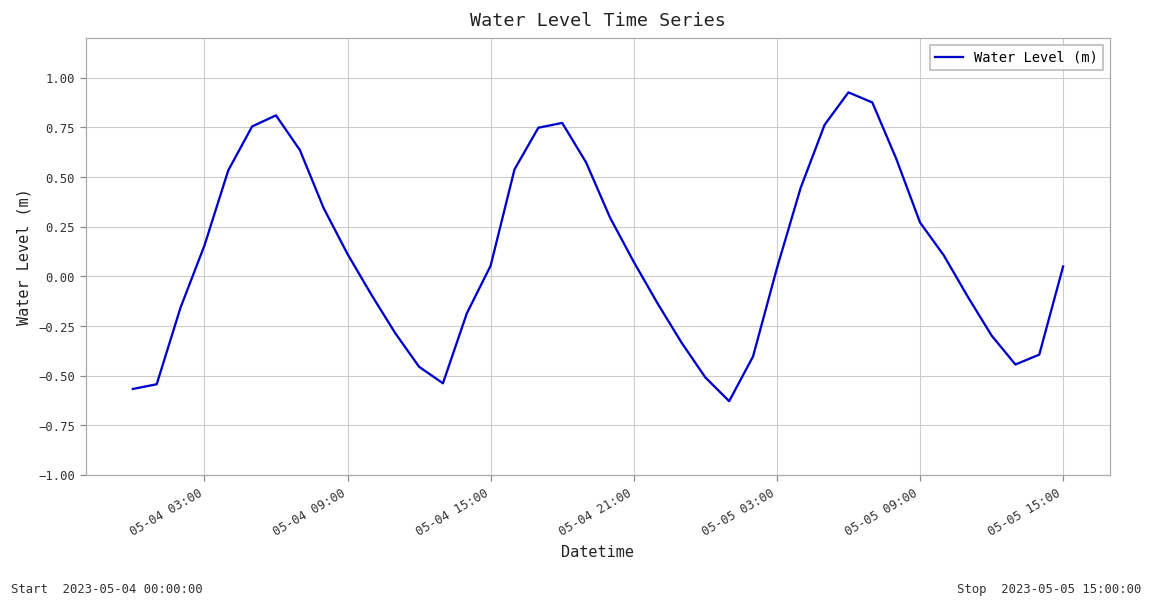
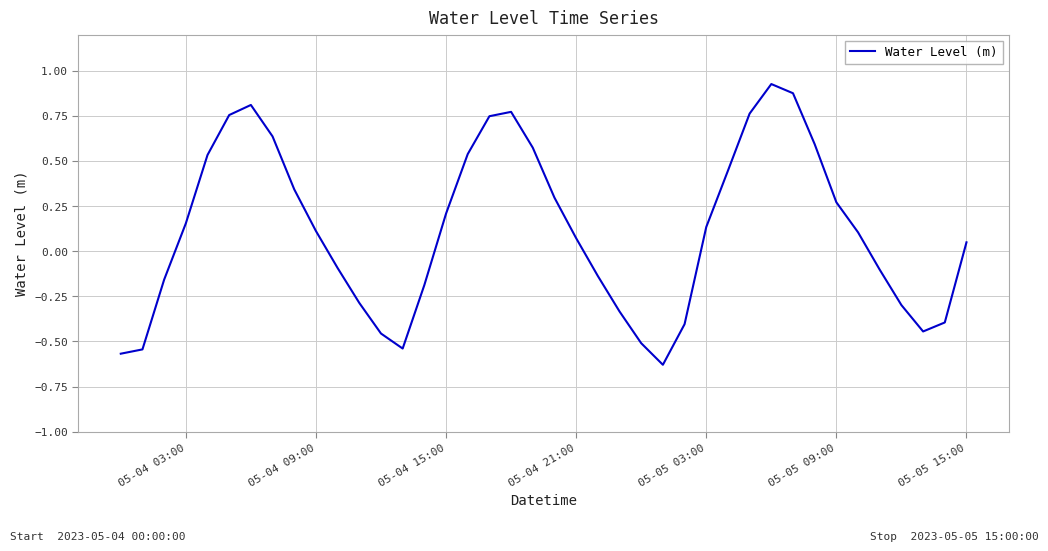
  {
    "05-04 03:00": 0.15,
    "05-04 09:00": 0.11,
-   "05-04 15:00": 0.05,
+   "05-04 15:00": 0.21,
    "05-04 21:00": 0.07,
-   "05-05 03:00": 0.04,
+   "05-05 03:00": 0.13,
    "05-05 09:00": 0.27,
    "05-05 15:00": 0.05
  }
